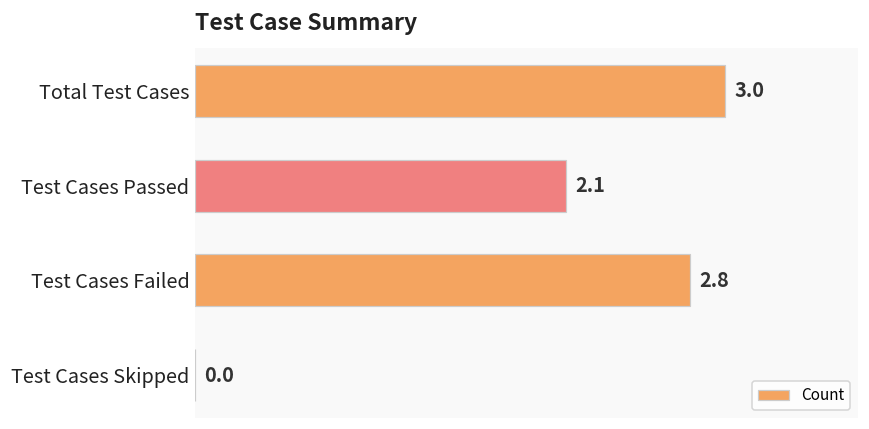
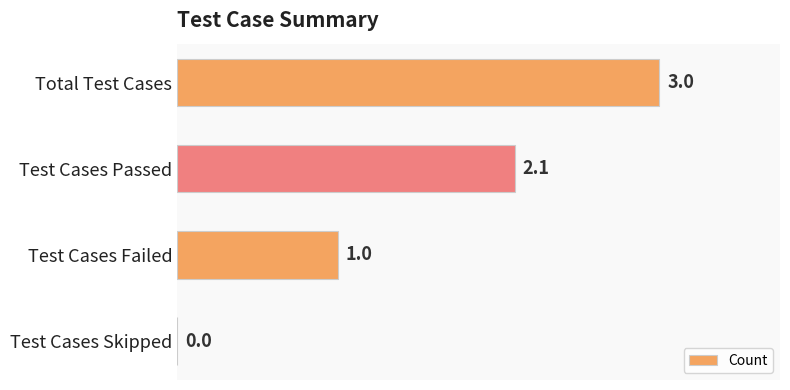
  {
    "Total Test Cases": 3.0,
    "Test Cases Passed": 2.1,
-   "Test Cases Failed": 2.8,
+   "Test Cases Failed": 1.0,
    "Test Cases Skipped": 0.0
  }
